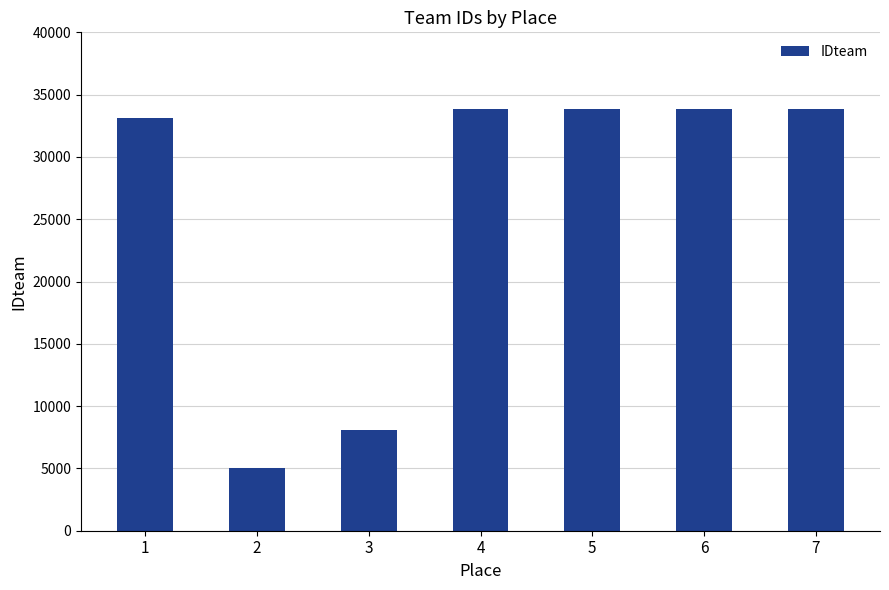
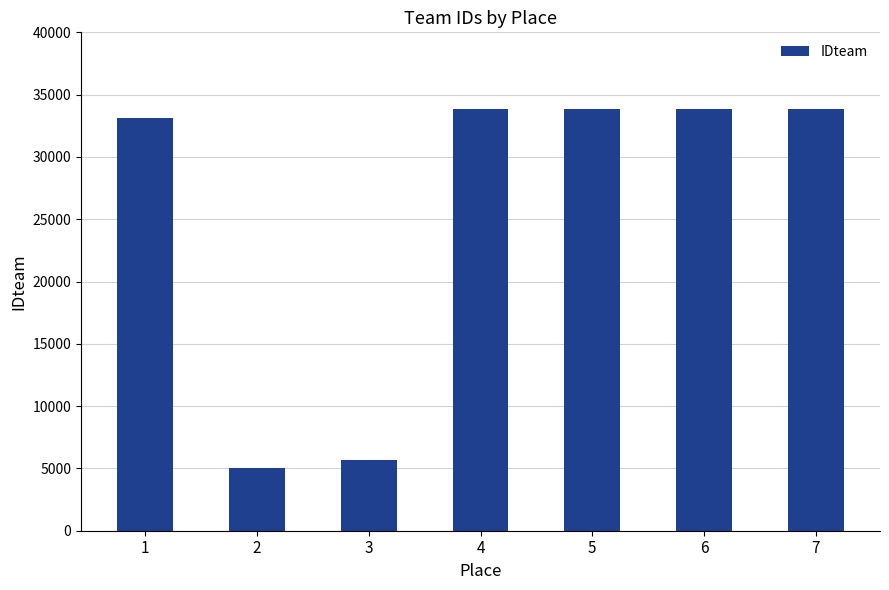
  {
    "1": 33100,
    "2": 5000,
-   "3": 8100,
+   "3": 5700,
    "4": 33800,
    "5": 33800,
    "6": 33800,
    "7": 33800
  }
